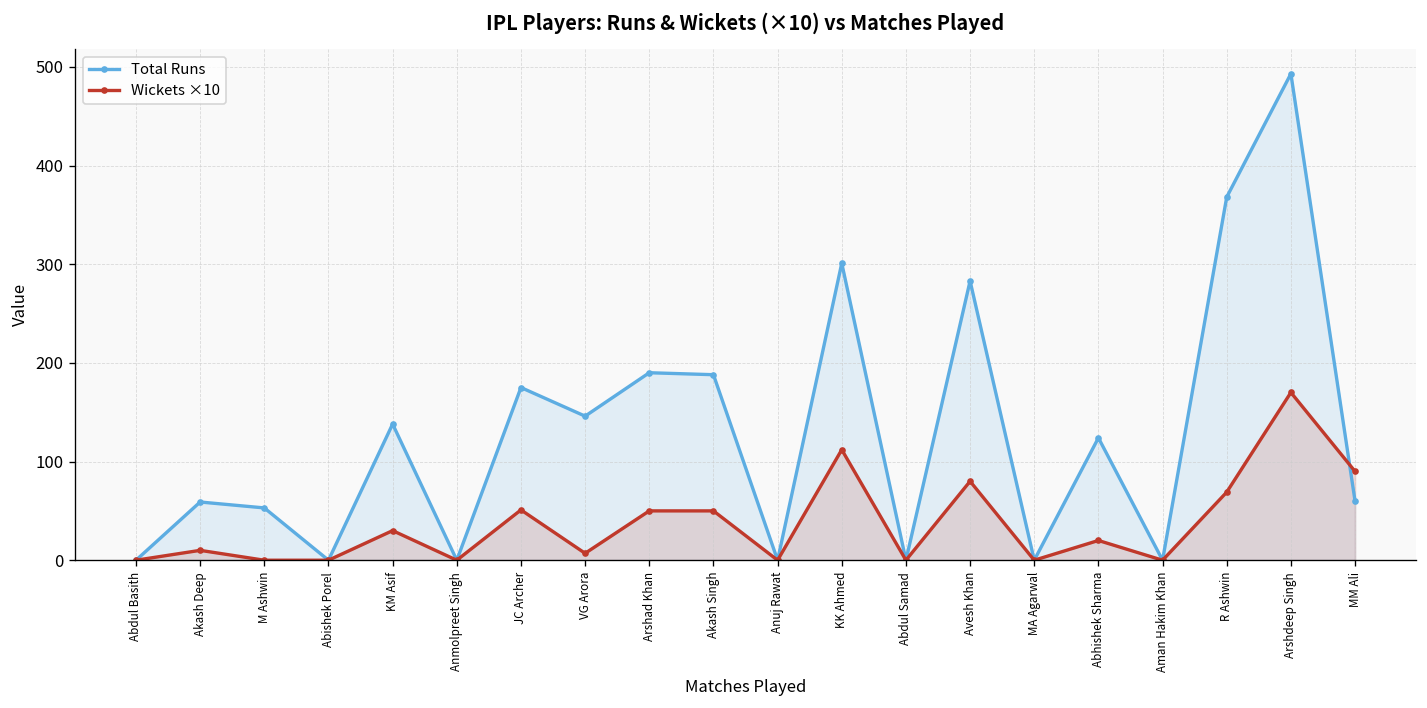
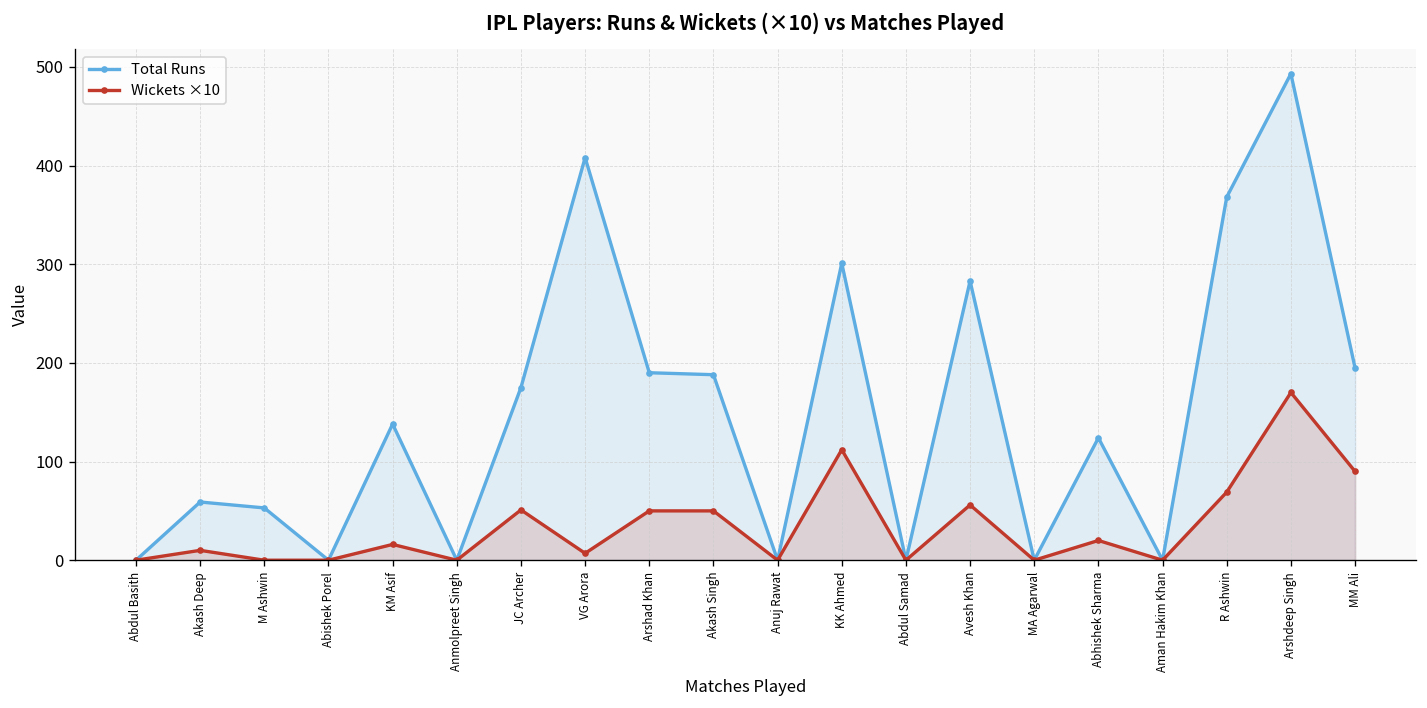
  {
    "Total Runs": {
      "Akash Deep": 60,
      "M Ashwin": 50,
      "KM Asif": 140,
      "JC Archer": 180,
-     "VG Arora": 150,
+     "VG Arora": 410,
      "Arshad Khan": 190,
      "Akash Singh": 190,
      "KK Ahmed": 300,
      "Avesh Khan": 280,
      "Abhishek Sharma": 120,
      "R Ashwin": 370,
      "Arshdeep Singh": 490,
-     "MM Ali": 60
+     "MM Ali": 200
    },
    "Wickets ×10": {
      "Akash Deep": 10,
      "M Ashwin": 0,
-     "KM Asif": 30,
+     "KM Asif": 20,
      "JC Archer": 50,
      "VG Arora": 10,
      "Arshad Khan": 50,
      "Akash Singh": 50,
      "KK Ahmed": 110,
-     "Avesh Khan": 80,
+     "Avesh Khan": 60,
      "Abhishek Sharma": 20,
      "R Ashwin": 70,
      "Arshdeep Singh": 170,
      "MM Ali": 90
    }
  }
